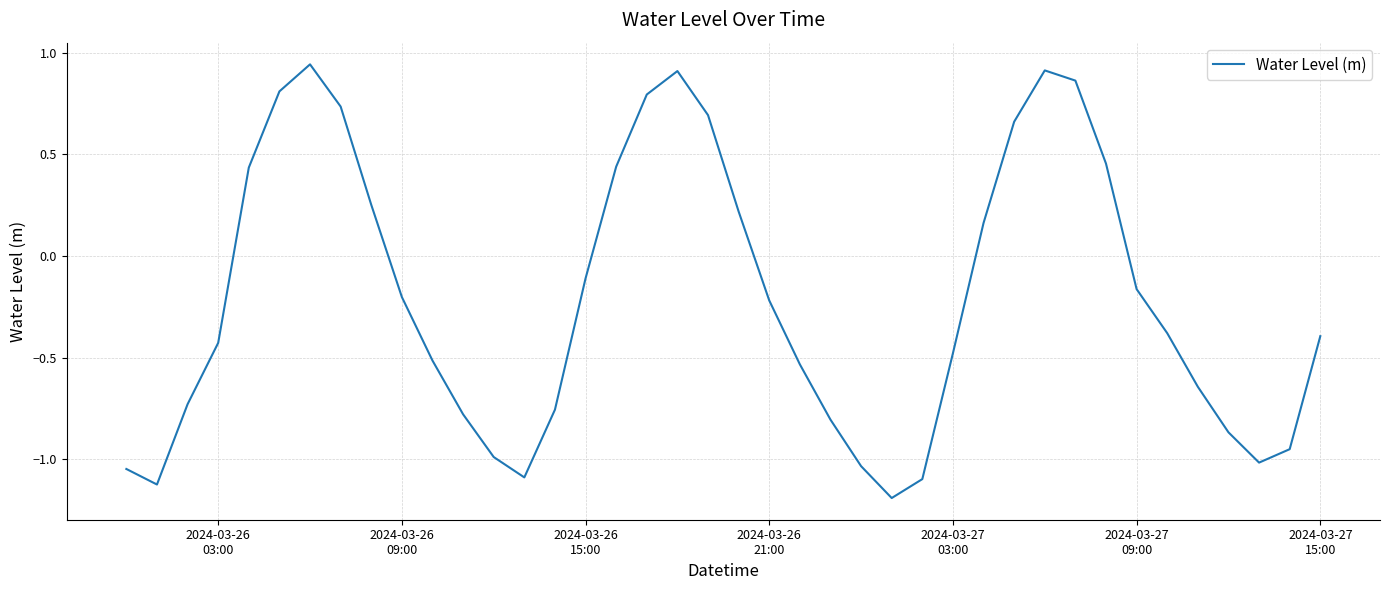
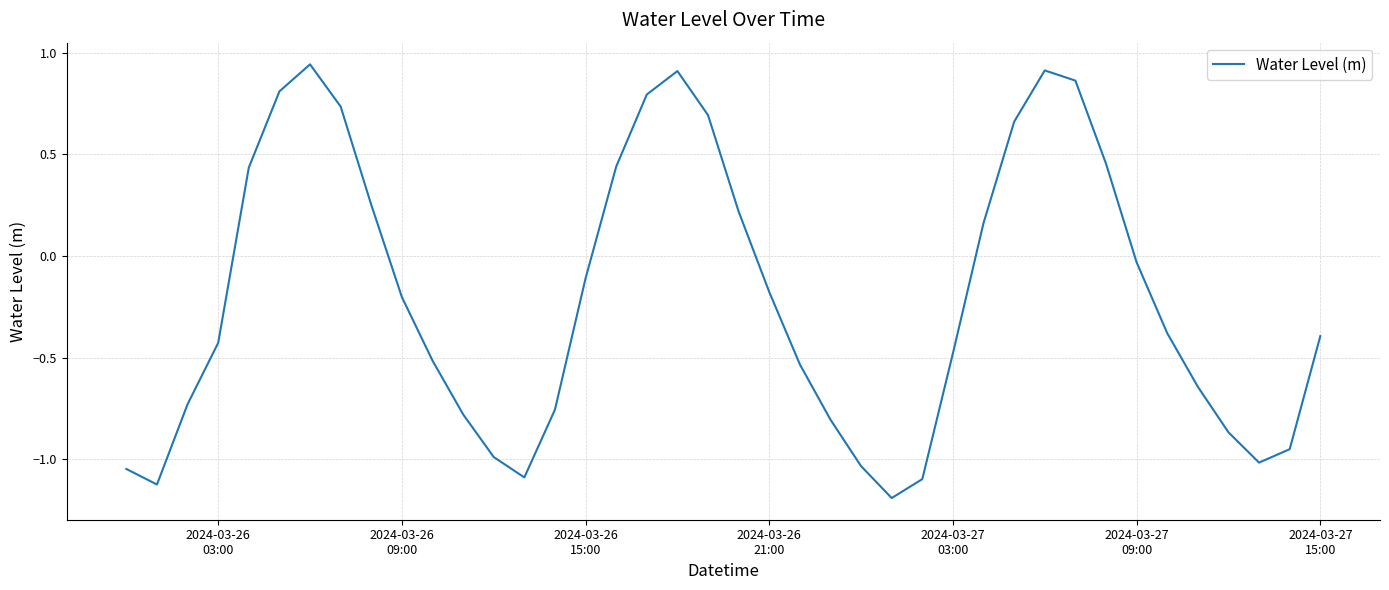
  {
    "2024-03-26 03:00": -0.43,
    "2024-03-26 09:00": -0.20,
    "2024-03-26 15:00": -0.11,
-   "2024-03-26 21:00": -0.22,
+   "2024-03-26 21:00": -0.18,
    "2024-03-27 03:00": -0.48,
-   "2024-03-27 09:00": -0.16,
+   "2024-03-27 09:00": -0.03,
    "2024-03-27 15:00": -0.39
  }
